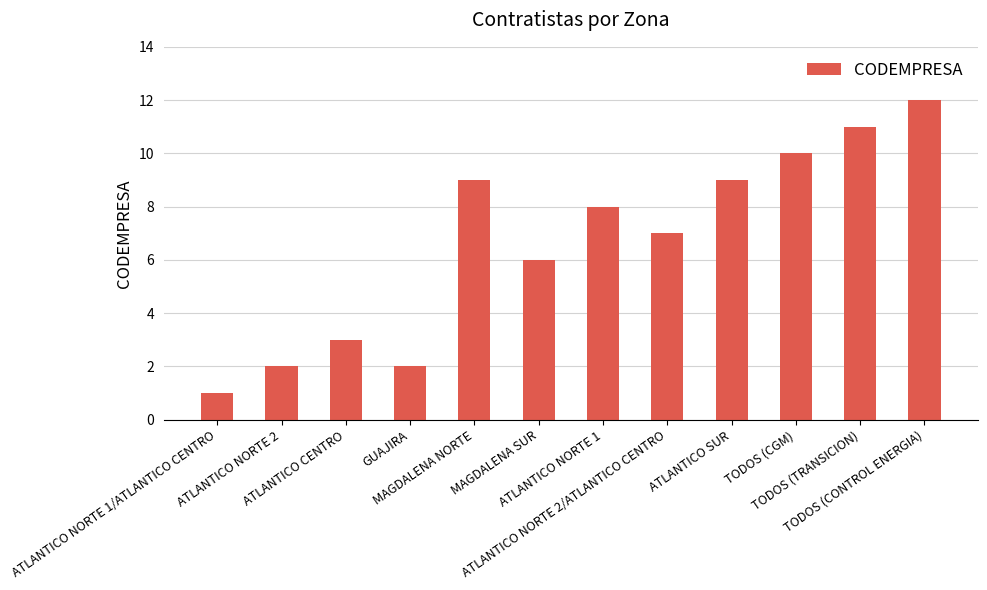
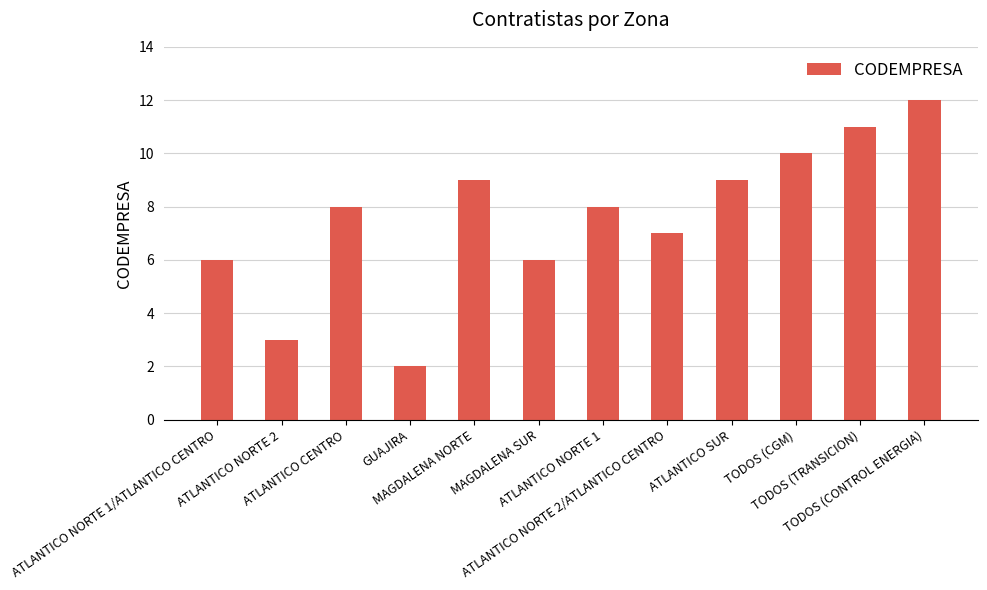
  {
-   "ATLANTICO NORTE 1/ATLANTICO CENTRO": 1,
-   "ATLANTICO NORTE 2": 2,
-   "ATLANTICO CENTRO": 3,
+   "ATLANTICO NORTE 1/ATLANTICO CENTRO": 6,
+   "ATLANTICO NORTE 2": 3,
+   "ATLANTICO CENTRO": 8,
    "GUAJIRA": 2,
    "MAGDALENA NORTE": 9,
    "MAGDALENA SUR": 6,
    "ATLANTICO NORTE 1": 8,
    "ATLANTICO NORTE 2/ATLANTICO CENTRO": 7,
    "ATLANTICO SUR": 9,
    "TODOS (CGM)": 10,
    "TODOS (TRANSICION)": 11,
    "TODOS (CONTROL ENERGIA)": 12
  }
